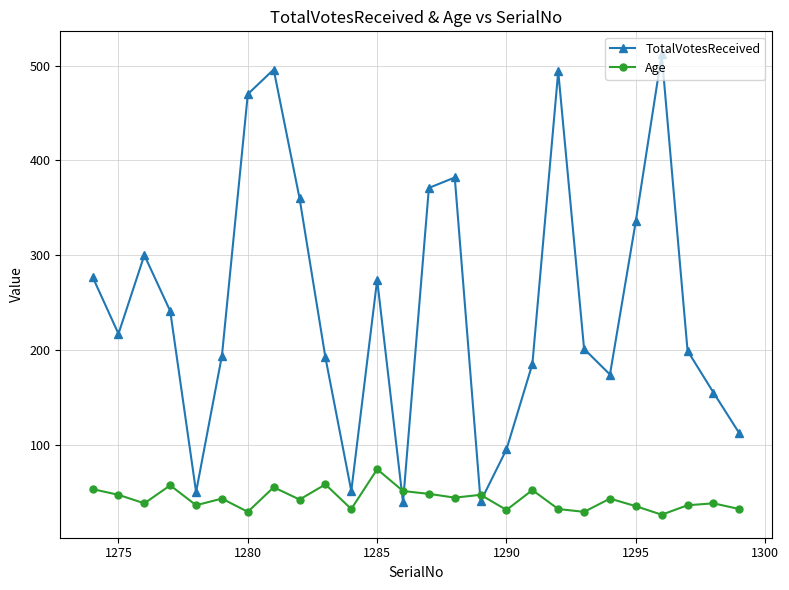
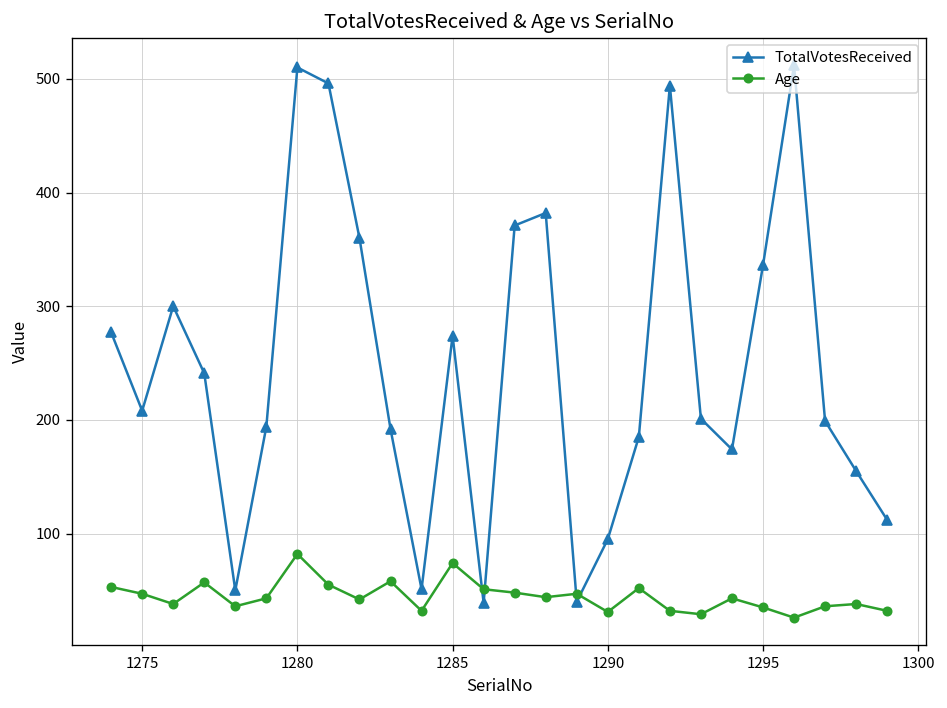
  {
    "TotalVotesReceived": {
-     "1275": 220,
-     "1280": 470,
+     "1275": 210,
+     "1280": 510,
      "1285": 270,
      "1290": 100,
      "1295": 340
    },
    "Age": {
      "1275": 50,
-     "1280": 30,
+     "1280": 80,
      "1285": 70,
      "1290": 30,
      "1295": 40
    }
  }
